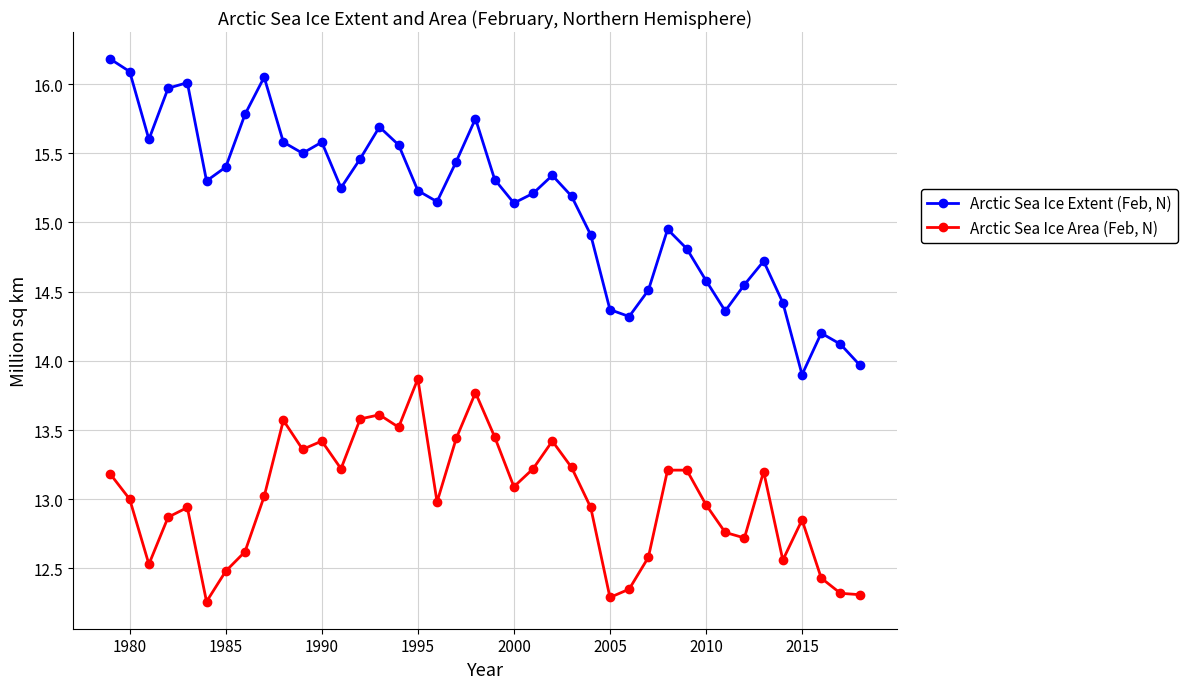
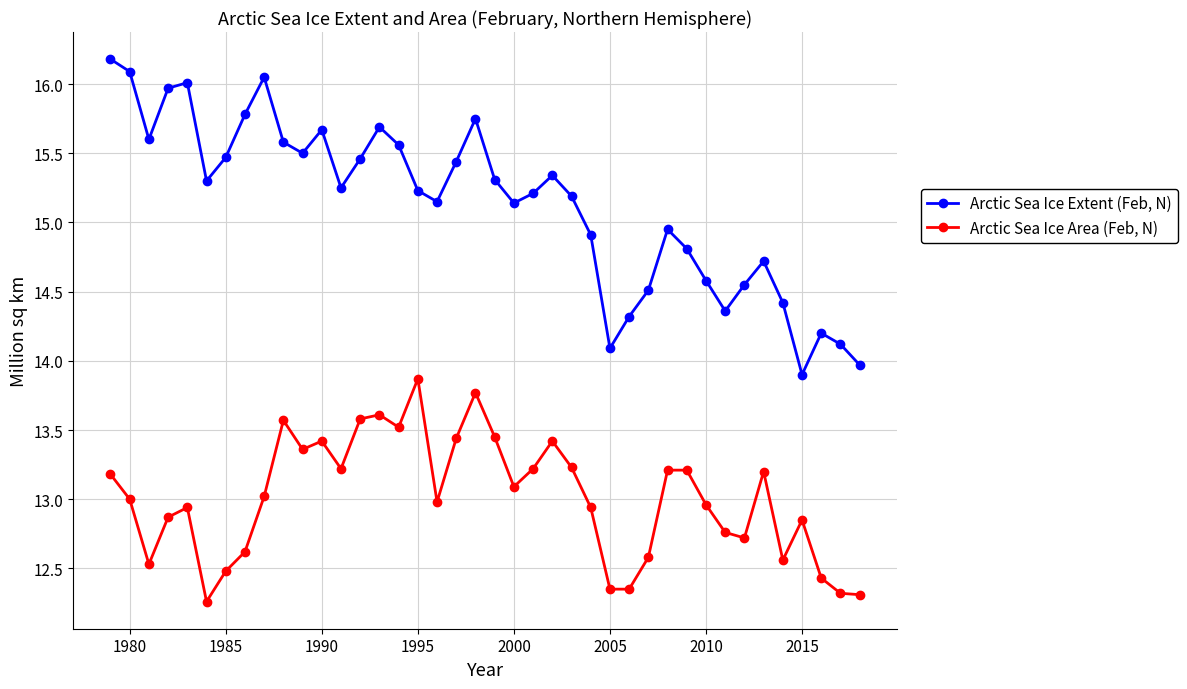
  {
    "Arctic Sea Ice Extent (Feb, N)": {
      "1980": 16.09,
-     "1985": 15.40,
-     "1990": 15.58,
+     "1985": 15.47,
+     "1990": 15.67,
      "1995": 15.23,
      "2000": 15.14,
-     "2005": 14.37,
+     "2005": 14.09,
      "2010": 14.58,
      "2015": 13.90
    },
    "Arctic Sea Ice Area (Feb, N)": {
      "1980": 13.00,
      "1985": 12.48,
      "1990": 13.42,
      "1995": 13.87,
      "2000": 13.09,
-     "2005": 12.29,
+     "2005": 12.35,
      "2010": 12.96,
      "2015": 12.85
    }
  }
